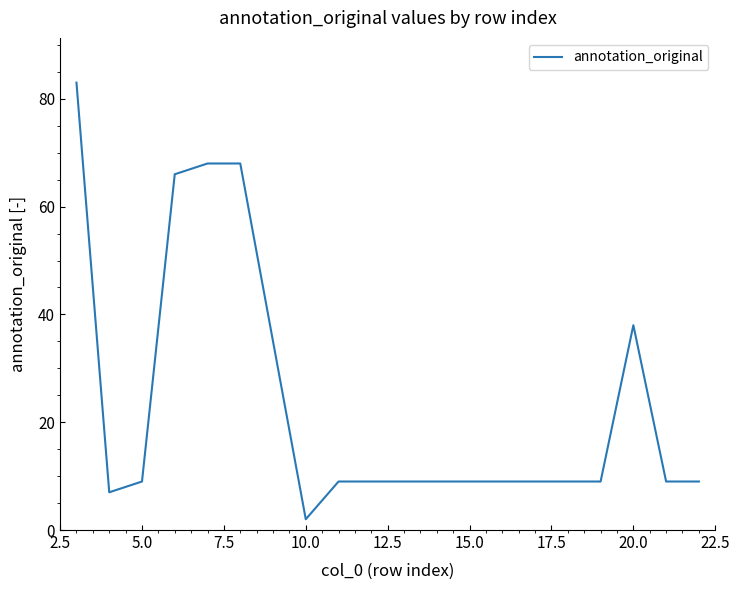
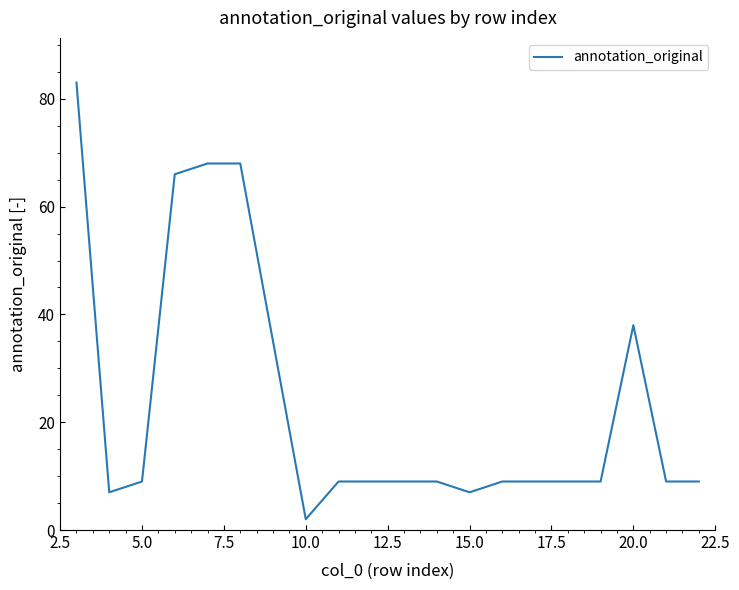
  {
    "5.0": 9,
    "10.0": 2,
-   "15.0": 9,
+   "15.0": 7,
    "20.0": 38
  }
